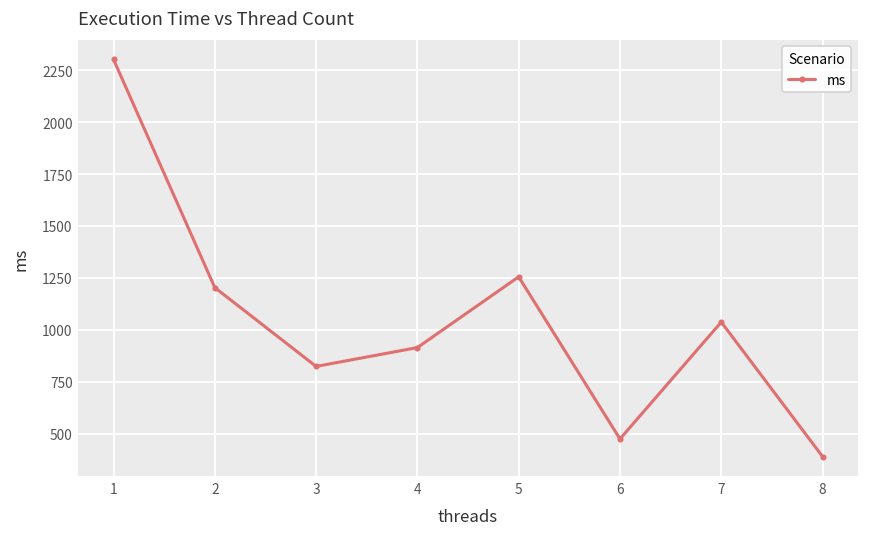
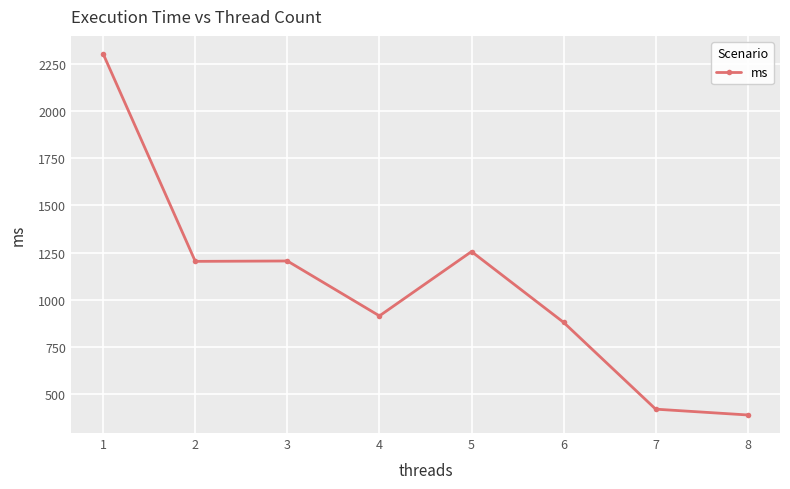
  {
    "1": 2300,
    "2": 1200,
-   "3": 820,
+   "3": 1210,
    "4": 910,
    "5": 1260,
-   "6": 470,
-   "7": 1040,
+   "6": 880,
+   "7": 420,
    "8": 390
  }
